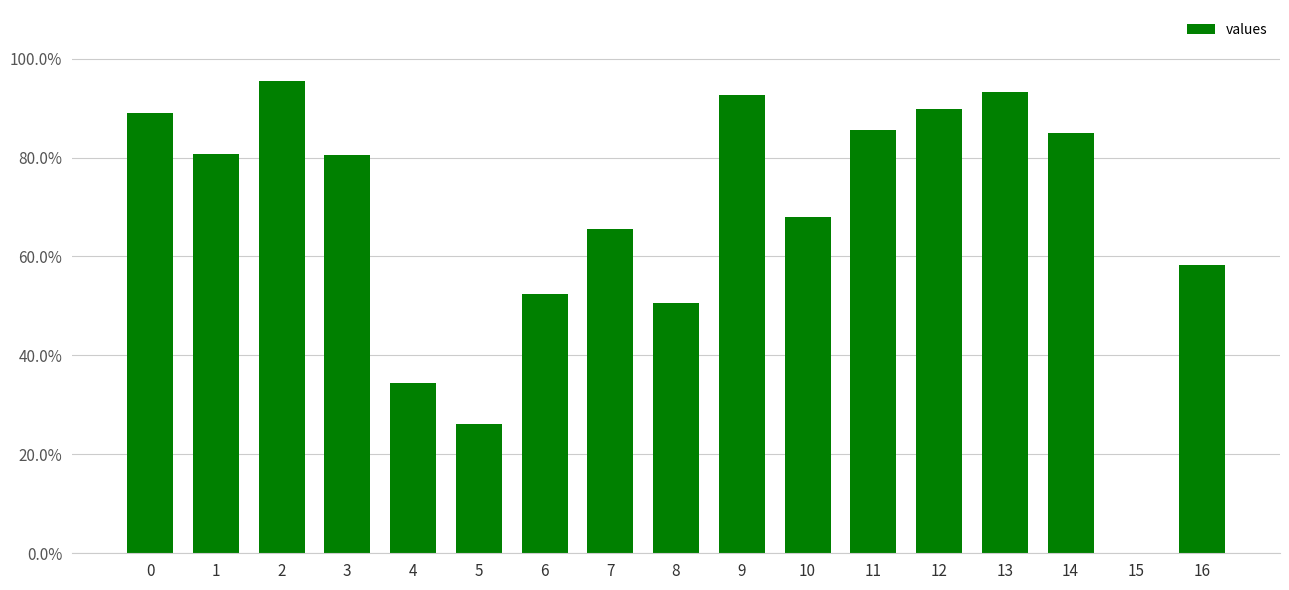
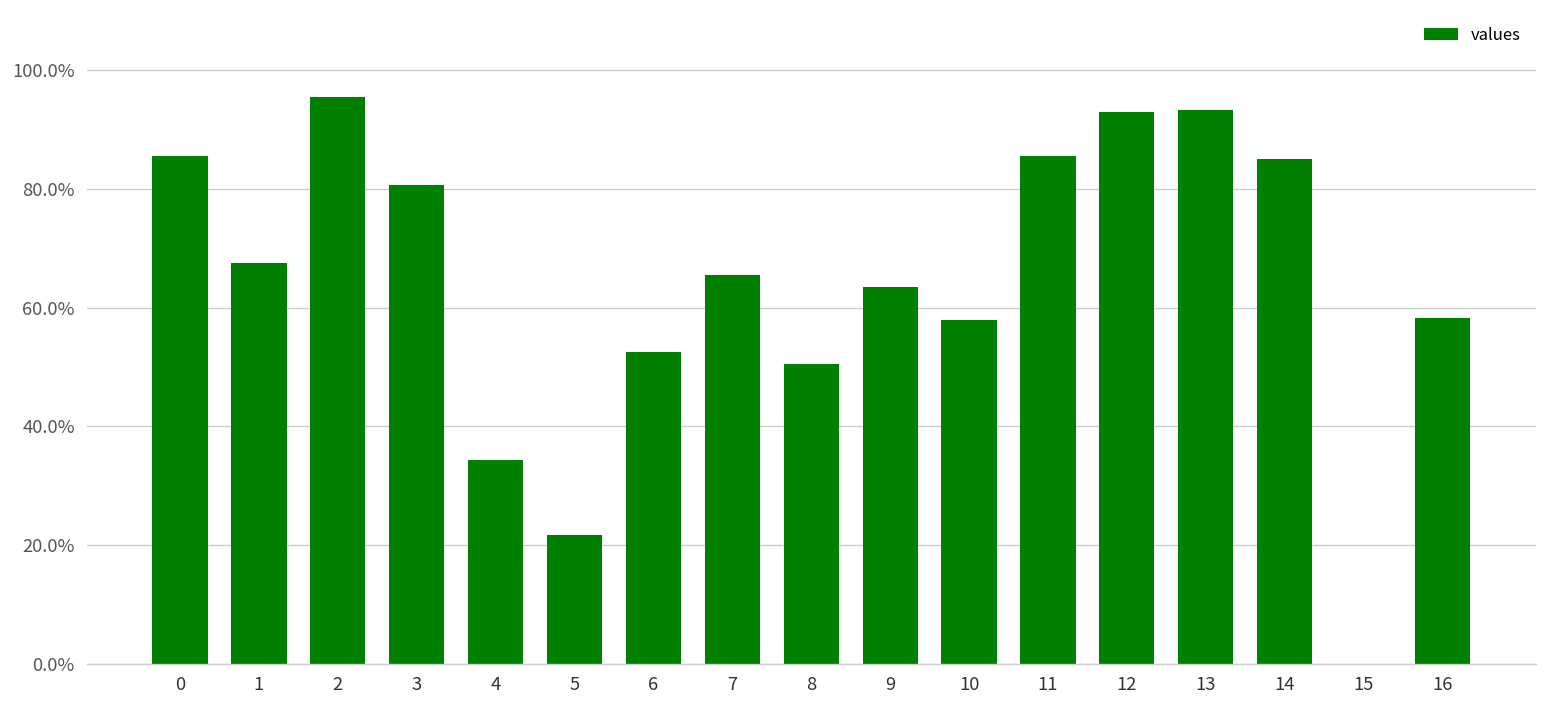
  {
-   "0": "89%",
-   "1": "81%",
+   "0": "86%",
+   "1": "68%",
    "2": "96%",
    "3": "81%",
    "4": "34%",
-   "5": "26%",
+   "5": "22%",
    "6": "53%",
    "7": "66%",
    "8": "51%",
-   "9": "93%",
-   "10": "68%",
+   "9": "64%",
+   "10": "58%",
    "11": "86%",
-   "12": "90%",
+   "12": "93%",
    "13": "93%",
    "14": "85%",
    "15": "0%",
    "16": "58%"
  }
